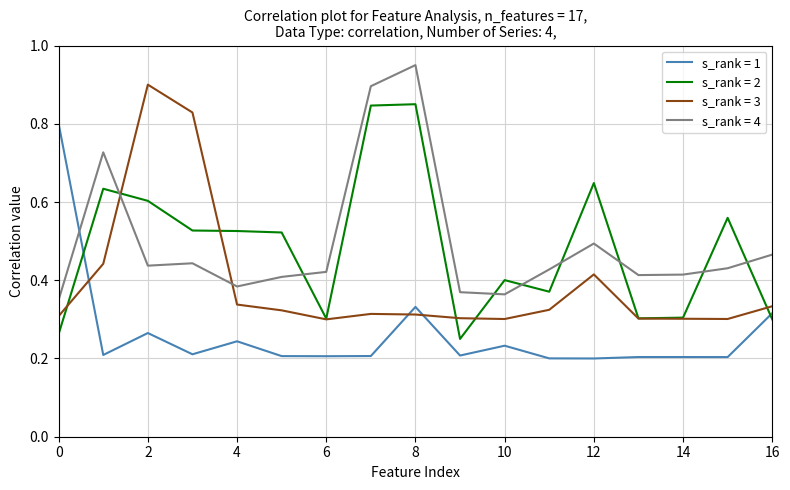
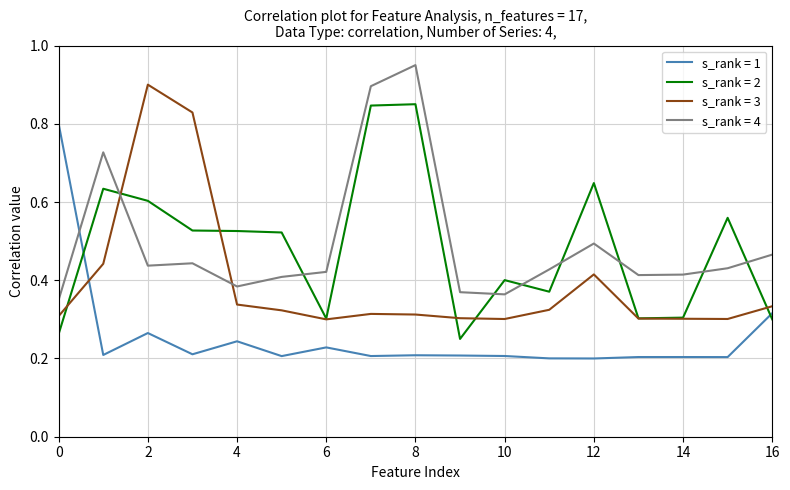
  {
    "s_rank = 1": {
      "0": 0.80,
      "2": 0.27,
      "4": 0.24,
-     "6": 0.21,
-     "8": 0.33,
-     "10": 0.23,
+     "6": 0.23,
+     "8": 0.21,
+     "10": 0.21,
      "12": 0.20,
      "14": 0.20,
      "16": 0.32
    },
    "s_rank = 2": {
      "0": 0.26,
      "2": 0.60,
      "4": 0.53,
      "8": 0.85,
      "10": 0.40,
      "12": 0.65,
      "16": 0.30
    },
    "s_rank = 3": {
      "0": 0.31,
      "2": 0.90,
      "4": 0.34,
      "8": 0.31,
      "10": 0.30,
      "12": 0.41,
      "16": 0.33
    },
    "s_rank = 4": {
      "0": 0.35,
      "2": 0.44,
      "4": 0.38,
      "6": 0.42,
      "8": 0.95,
      "10": 0.36,
      "12": 0.49,
      "14": 0.41,
      "16": 0.47
    }
  }
